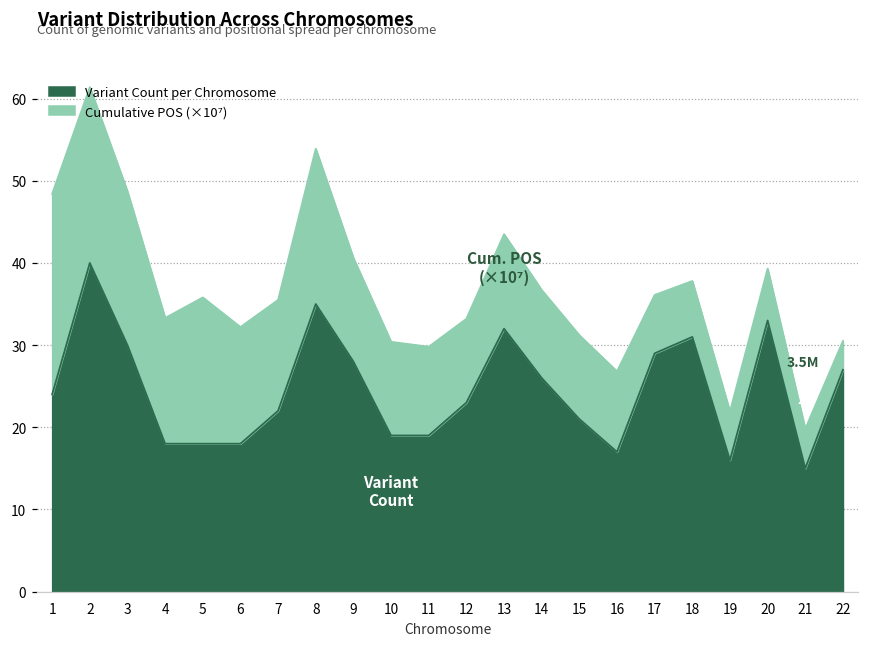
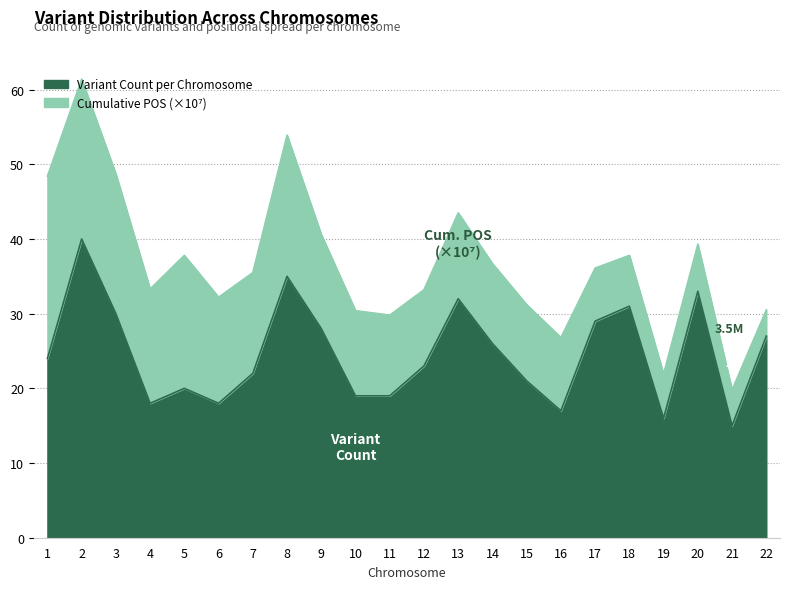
  {
    "Variant Count per Chromosome": {
      "1": 24,
      "2": 40,
      "3": 30,
      "4": 18,
-     "5": 18,
+     "5": 20,
      "6": 18,
      "7": 22,
      "8": 35,
      "9": 28,
      "10": 19,
      "11": 19,
      "12": 23,
      "13": 32,
      "14": 26,
      "15": 21,
      "16": 17,
      "17": 29,
      "18": 31,
      "19": 16,
      "20": 33,
      "21": 15
    }
  }
